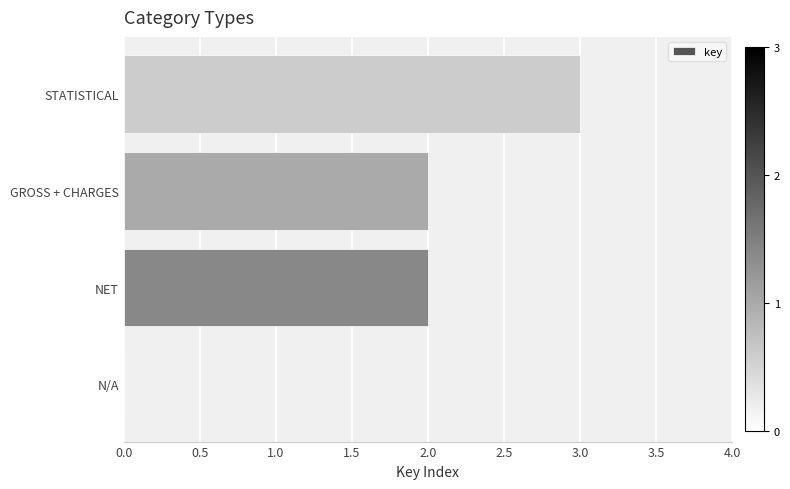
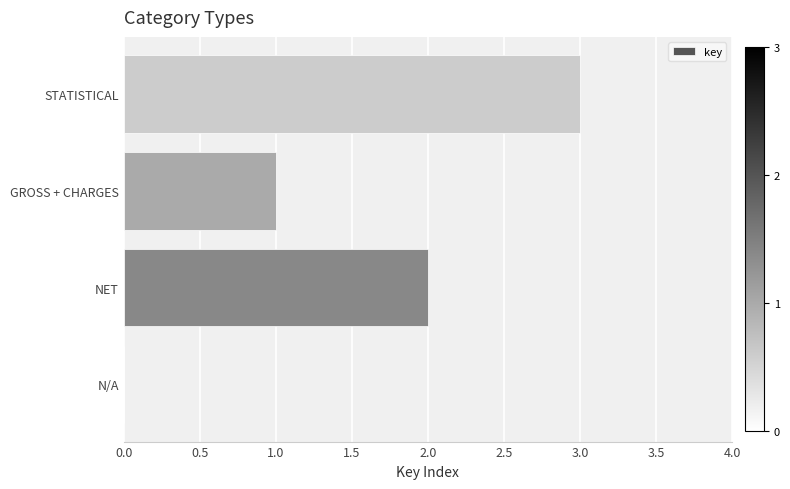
  {
    "STATISTICAL": 3,
-   "GROSS + CHARGES": 2,
+   "GROSS + CHARGES": 1,
    "NET": 2,
    "N/A": 0
  }
